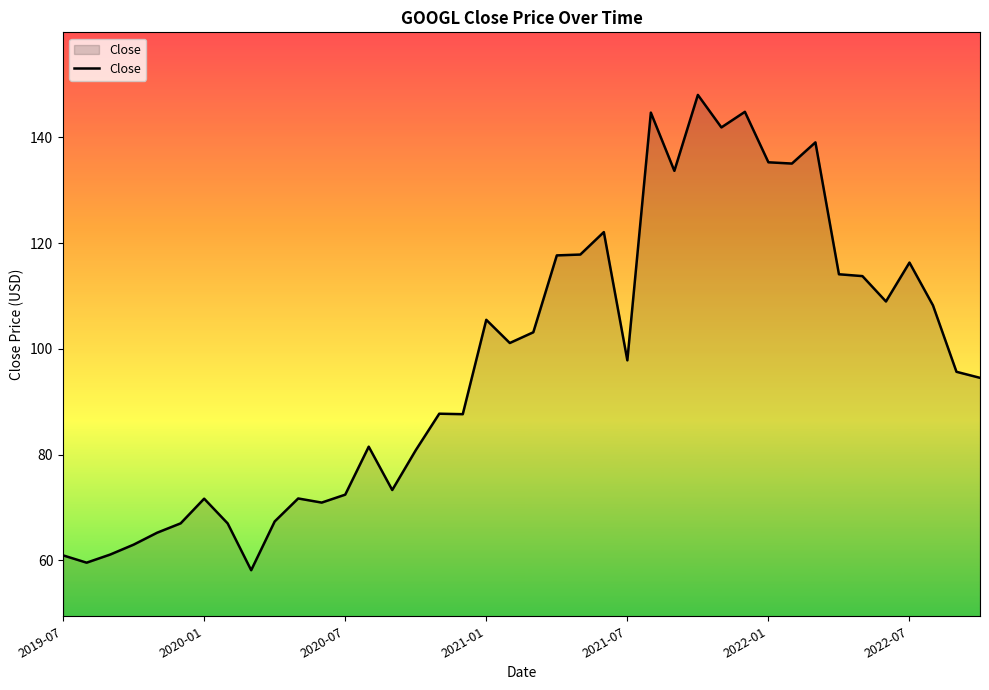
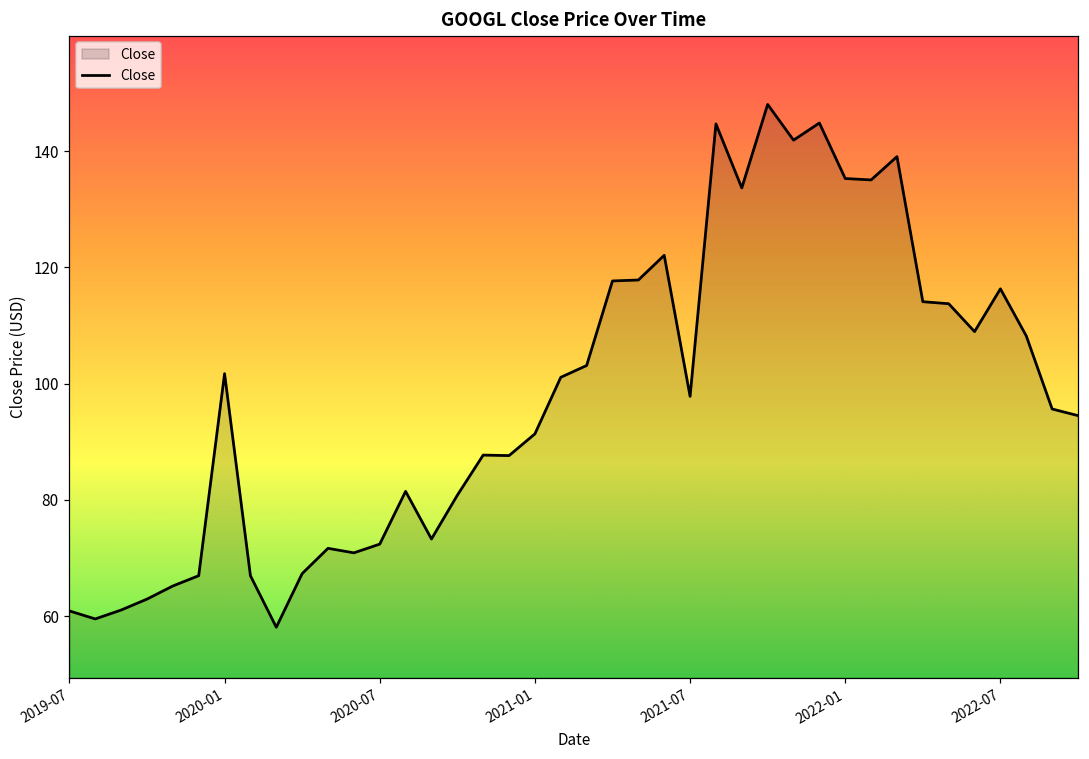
  {
    "2019-07": 61,
-   "2020-01": 72,
+   "2020-01": 102,
    "2020-07": 72,
-   "2021-01": 105,
+   "2021-01": 91,
    "2021-07": 98,
    "2022-01": 135,
    "2022-07": 116
  }
